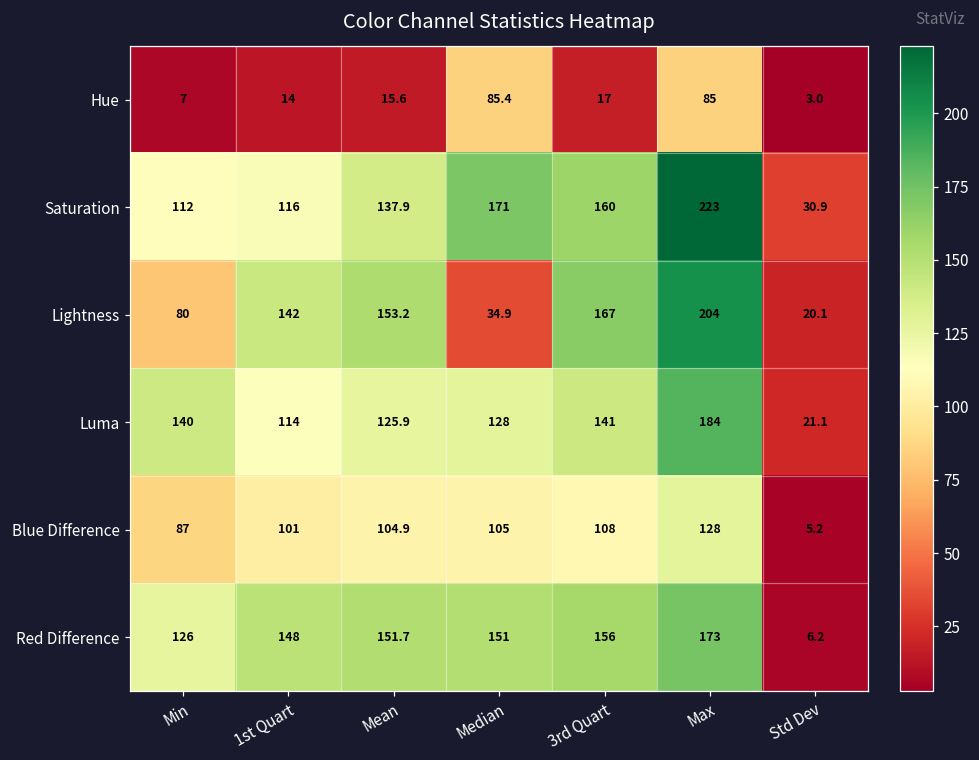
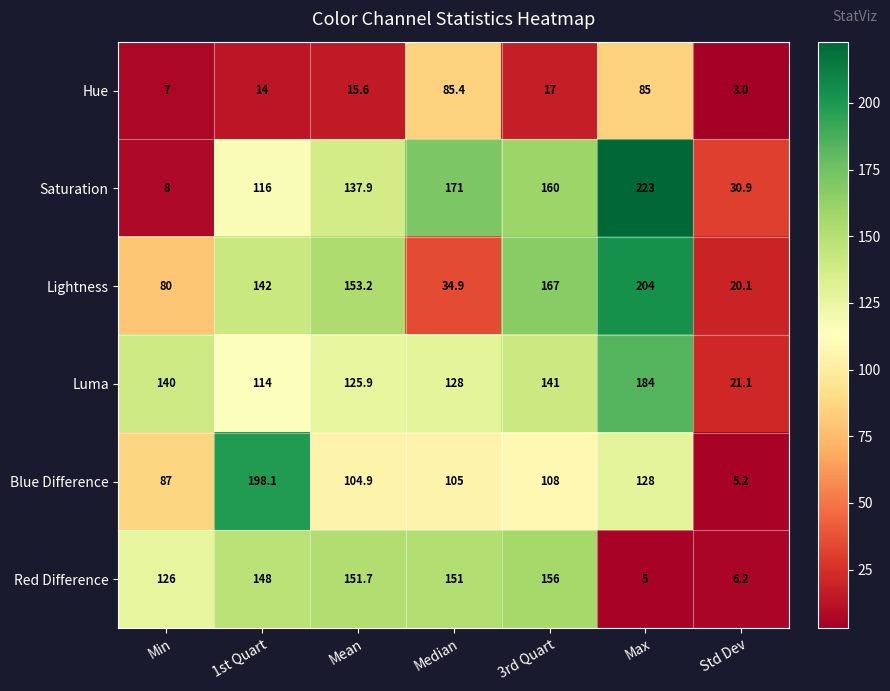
  {
    "Hue": {
      "Min": 7,
      "1st Quart": 14,
      "Mean": 15.6,
      "Median": 85.4,
      "3rd Quart": 17,
      "Max": 85,
      "Std Dev": 3.0
    },
    "Saturation": {
-     "Min": 112,
+     "Min": 8,
      "1st Quart": 116,
      "Mean": 137.9,
      "Median": 171,
      "3rd Quart": 160,
      "Max": 223,
      "Std Dev": 30.9
    },
    "Lightness": {
      "Min": 80,
      "1st Quart": 142,
      "Mean": 153.2,
      "Median": 34.9,
      "3rd Quart": 167,
      "Max": 204,
      "Std Dev": 20.1
    },
    "Luma": {
      "Min": 140,
      "1st Quart": 114,
      "Mean": 125.9,
      "Median": 128,
      "3rd Quart": 141,
      "Max": 184,
      "Std Dev": 21.1
    },
    "Blue Difference": {
      "Min": 87,
-     "1st Quart": 101,
+     "1st Quart": 198.1,
      "Mean": 104.9,
      "Median": 105,
      "3rd Quart": 108,
      "Max": 128,
      "Std Dev": 5.2
    },
    "Red Difference": {
      "Min": 126,
      "1st Quart": 148,
      "Mean": 151.7,
      "Median": 151,
      "3rd Quart": 156,
-     "Max": 173,
+     "Max": 5,
      "Std Dev": 6.2
    }
  }
